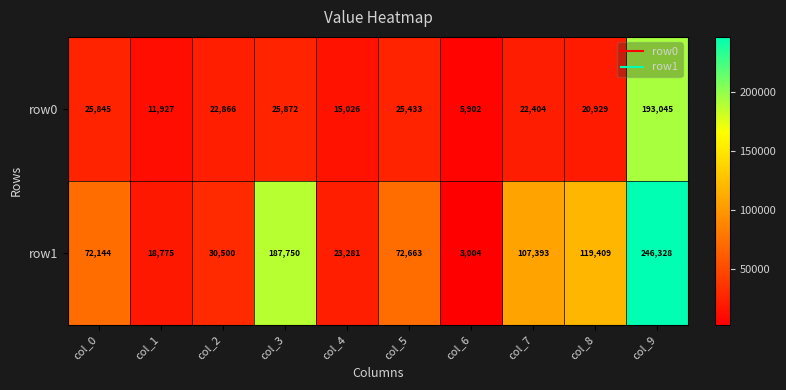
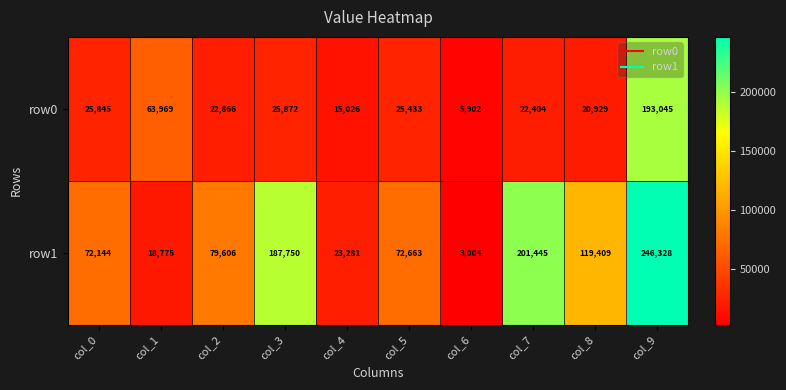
  {
    "row0": {
      "col_0": "25,845",
-     "col_1": "11,927",
+     "col_1": "63,969",
      "col_2": "22,866",
      "col_3": "25,872",
      "col_4": "15,026",
      "col_5": "25,433",
      "col_6": "5,902",
      "col_7": "22,404",
      "col_8": "20,929",
      "col_9": "193,045"
    },
    "row1": {
      "col_0": "72,144",
      "col_1": "18,775",
-     "col_2": "30,500",
+     "col_2": "79,606",
      "col_3": "187,750",
      "col_4": "23,281",
      "col_5": "72,663",
      "col_6": "3,004",
-     "col_7": "107,393",
+     "col_7": "201,445",
      "col_8": "119,409",
      "col_9": "246,328"
    }
  }
